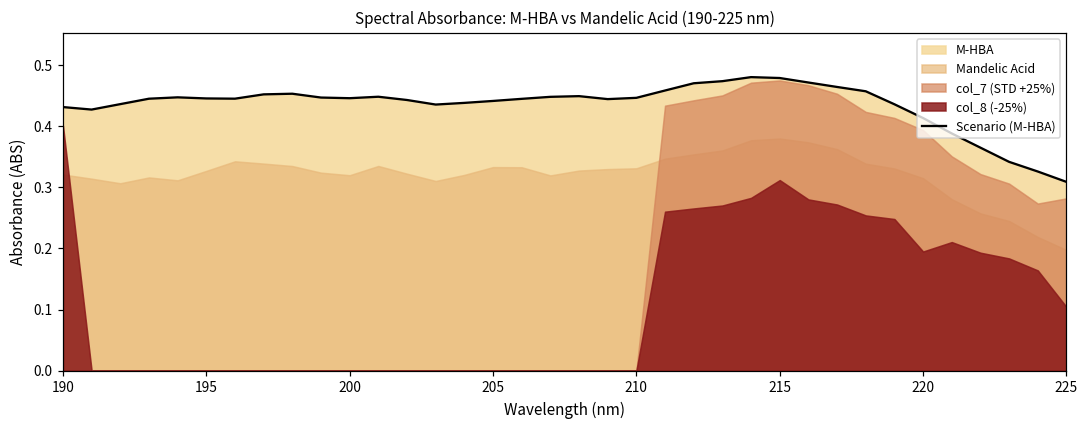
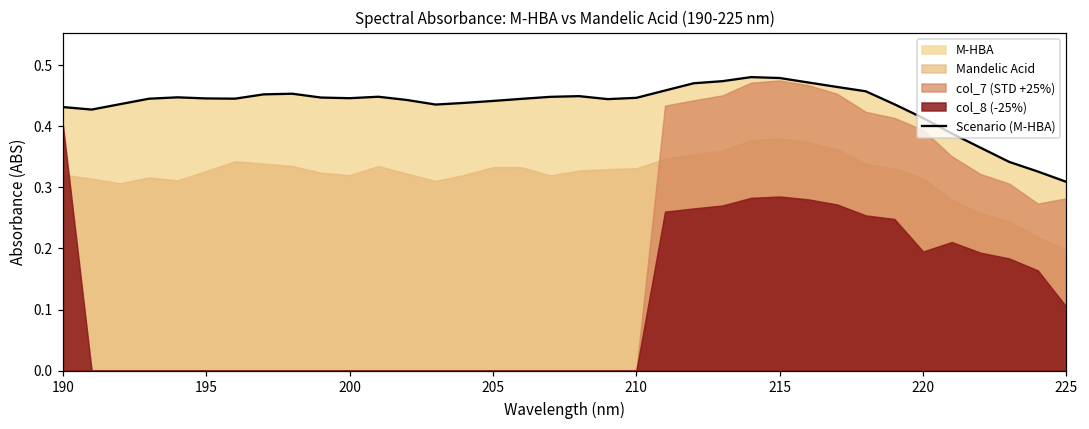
  {
    "col_7 (STD +25%)": {
      "190": 0.00,
      "225": 0.28
    },
    "col_8 (-25%)": {
      "190": 0.40,
-     "215": 0.31,
+     "215": 0.28,
      "220": 0.19,
      "225": 0.10
    }
  }
